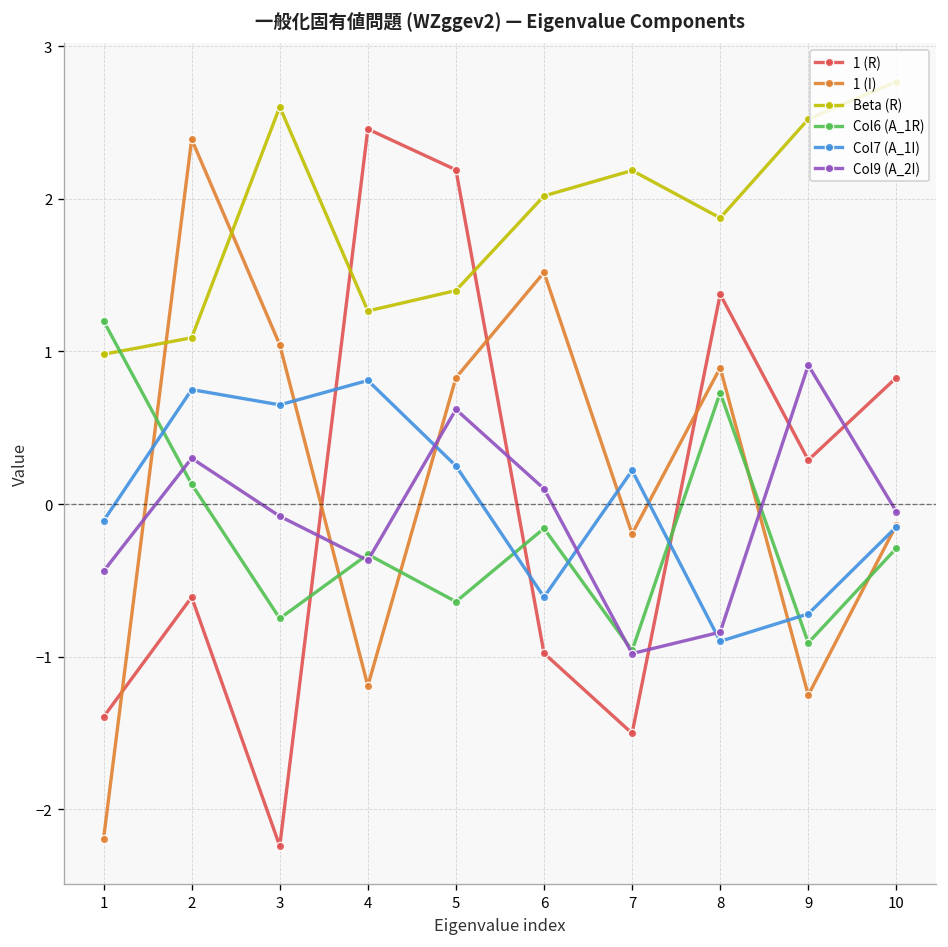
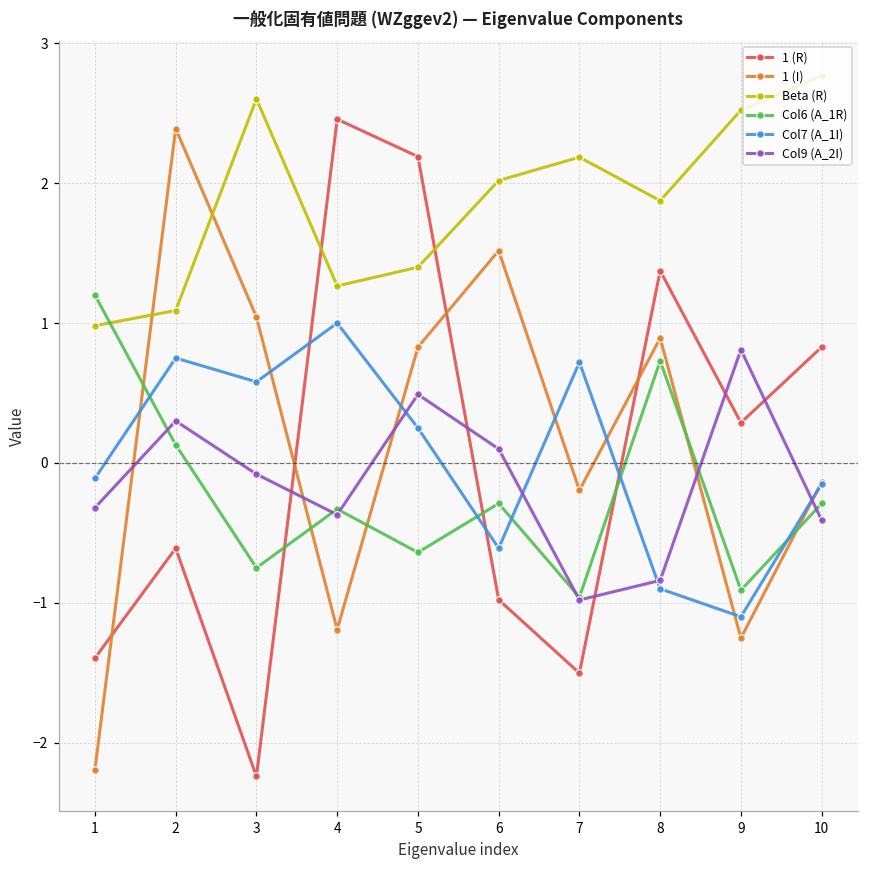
  {
    "Beta (R)": {
      "1": 0.98,
      "2": 1.09,
      "3": 2.60,
      "4": 1.27,
      "5": 1.40,
      "6": 2.02,
      "7": 2.19,
      "8": 1.88,
      "9": 2.52
    },
    "Col6 (A_1R)": {
      "1": 1.20,
      "2": 0.13,
      "3": -0.75,
      "4": -0.33,
      "5": -0.64,
-     "6": -0.16,
+     "6": -0.29,
      "8": 0.73,
      "9": -0.91,
      "10": -0.29
    },
    "Col7 (A_1I)": {
      "1": -0.11,
      "2": 0.75,
-     "3": 0.65,
-     "4": 0.81,
+     "3": 0.58,
+     "4": 1.00,
      "5": 0.25,
      "6": -0.61,
-     "7": 0.22,
+     "7": 0.72,
      "8": -0.90,
-     "9": -0.72
+     "9": -1.10
    },
    "Col9 (A_2I)": {
-     "1": -0.44,
+     "1": -0.32,
      "2": 0.30,
      "3": -0.08,
      "4": -0.37,
-     "5": 0.62,
+     "5": 0.49,
      "6": 0.10,
      "8": -0.84,
-     "9": 0.91,
-     "10": -0.05
+     "9": 0.81,
+     "10": -0.41
    }
  }
